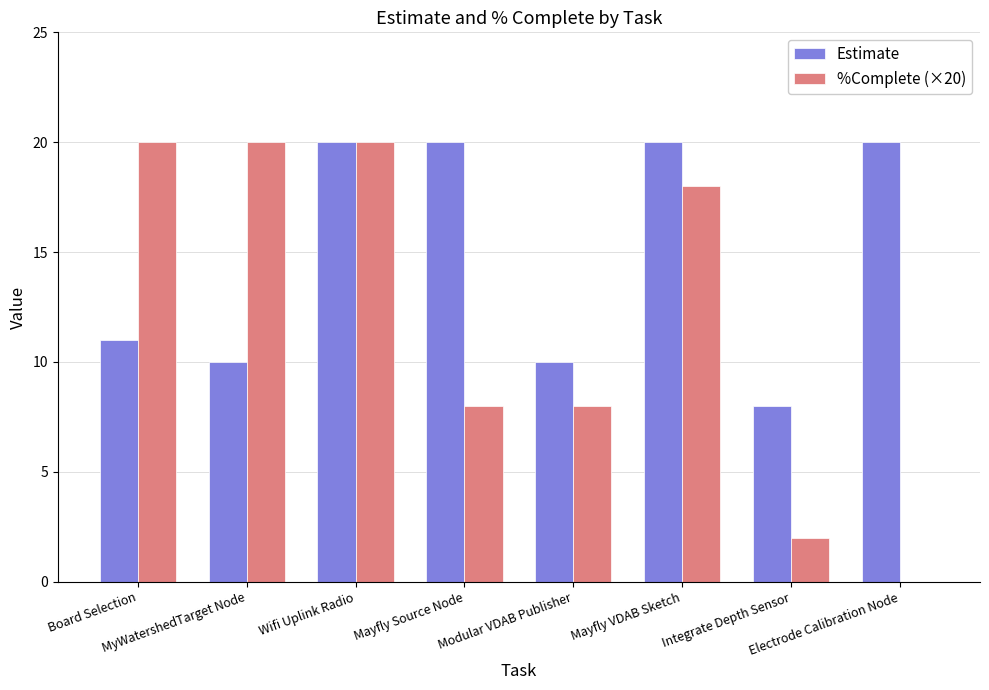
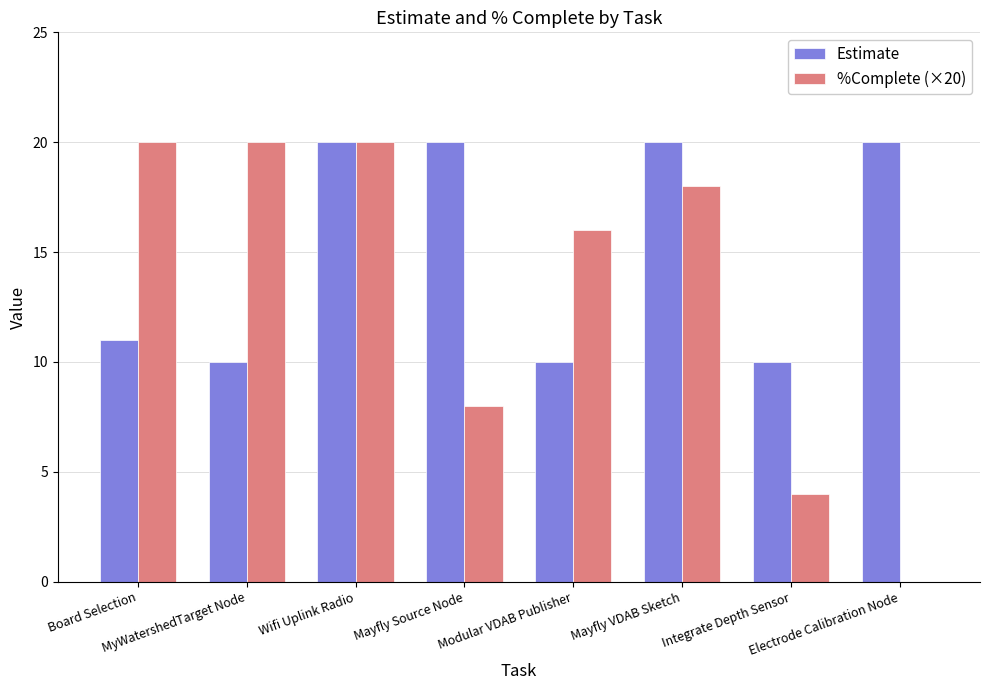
  {
    "Estimate": {
      "Board Selection": 11,
      "MyWatershedTarget Node": 10,
      "Wifi Uplink Radio": 20,
      "Mayfly Source Node": 20,
      "Modular VDAB Publisher": 10,
      "Mayfly VDAB Sketch": 20,
-     "Integrate Depth Sensor": 8,
+     "Integrate Depth Sensor": 10,
      "Electrode Calibration Node": 20
    },
    "%Complete (×20)": {
      "Board Selection": 20.0,
      "MyWatershedTarget Node": 20.0,
      "Wifi Uplink Radio": 20.0,
      "Mayfly Source Node": 8.0,
-     "Modular VDAB Publisher": 8.0,
+     "Modular VDAB Publisher": 16.0,
      "Mayfly VDAB Sketch": 18.0,
-     "Integrate Depth Sensor": 2.0,
+     "Integrate Depth Sensor": 4.0,
      "Electrode Calibration Node": 0.0
    }
  }
